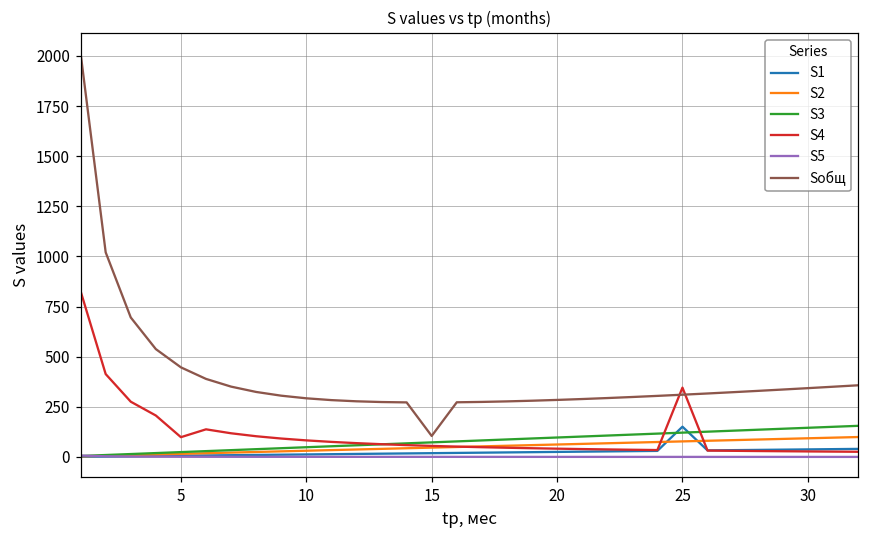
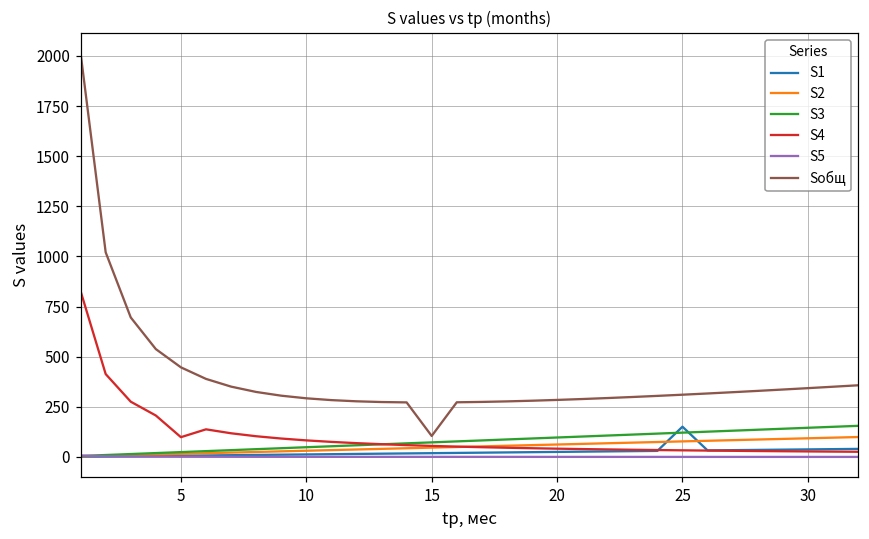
  {
    "S1": {
      "15": 20,
      "20": 30,
      "25": 150
    },
    "S2": {
      "10": 30,
      "20": 60,
      "25": 80,
      "30": 90
    },
    "S3": {
      "10": 50,
      "15": 70,
      "20": 100,
      "25": 120,
      "30": 150
    },
    "S4": {
      "5": 100,
      "10": 80,
      "20": 40,
-     "25": 350
+     "25": 30
    },
    "S5": {
      "15": 0,
      "20": 0,
      "25": 0,
      "30": 0
    },
    "Sобщ": {
      "5": 450,
      "10": 290,
      "15": 100,
      "20": 280,
      "25": 310,
      "30": 340
    }
  }
